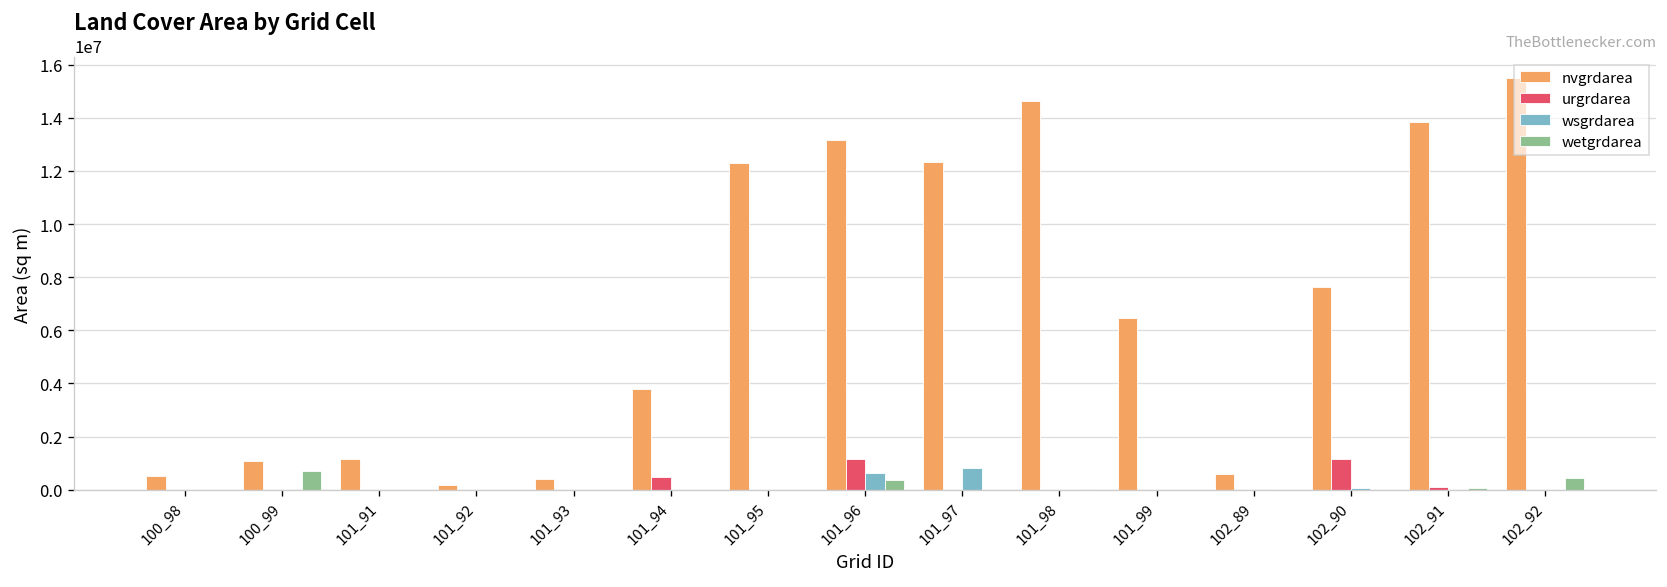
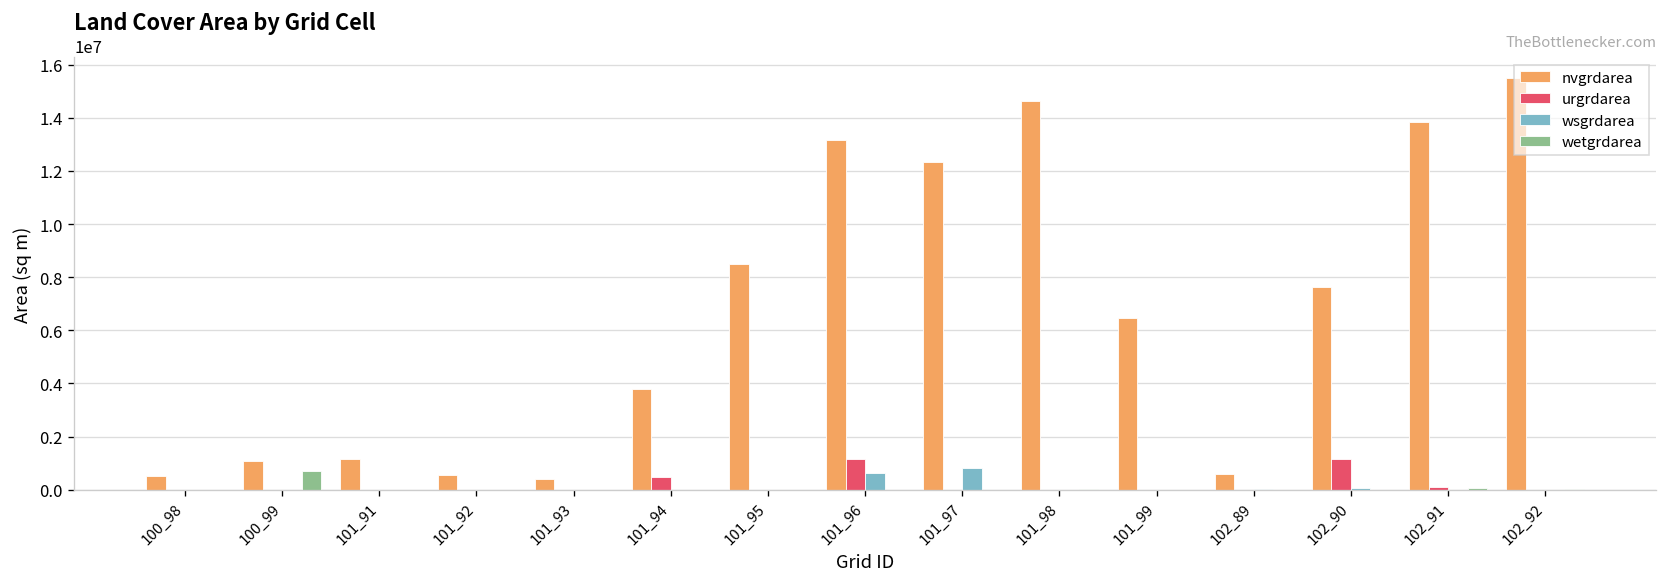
  {
    "nvgrdarea": {
      "100_98": 500000,
      "100_99": 1100000,
      "101_91": 1200000,
-     "101_92": 200000,
+     "101_92": 600000,
      "101_93": 400000,
      "101_94": 3800000,
-     "101_95": 12300000,
+     "101_95": 8500000,
      "101_96": 13100000,
      "101_97": 12300000,
      "101_98": 14600000,
      "101_99": 6500000,
      "102_89": 600000,
      "102_90": 7600000,
      "102_91": 13800000
    },
    "urgrdarea": {
      "100_98": 0,
      "100_99": 0,
      "101_91": 0,
      "101_92": 0,
      "101_93": 0,
      "101_94": 500000,
      "101_95": 0,
      "101_96": 1200000,
      "101_97": 0,
      "101_98": 0,
      "101_99": 0,
      "102_89": 0,
      "102_90": 1100000,
      "102_92": 0
    },
    "wsgrdarea": {
      "100_98": 0,
      "100_99": 0,
      "101_91": 0,
      "101_92": 0,
      "101_93": 0,
      "101_94": 0,
      "101_95": 0,
      "101_96": 600000,
      "101_97": 800000,
      "101_98": 0,
      "101_99": 0,
      "102_91": 0,
      "102_92": 0
    },
    "wetgrdarea": {
      "100_98": 0,
      "100_99": 700000,
      "101_91": 0,
      "101_92": 0,
      "101_93": 0,
      "101_94": 0,
      "101_95": 0,
-     "101_96": 400000,
+     "101_96": 0,
      "101_97": 0,
      "102_89": 0,
      "102_90": 0,
-     "102_92": 400000
+     "102_92": 0
    }
  }
